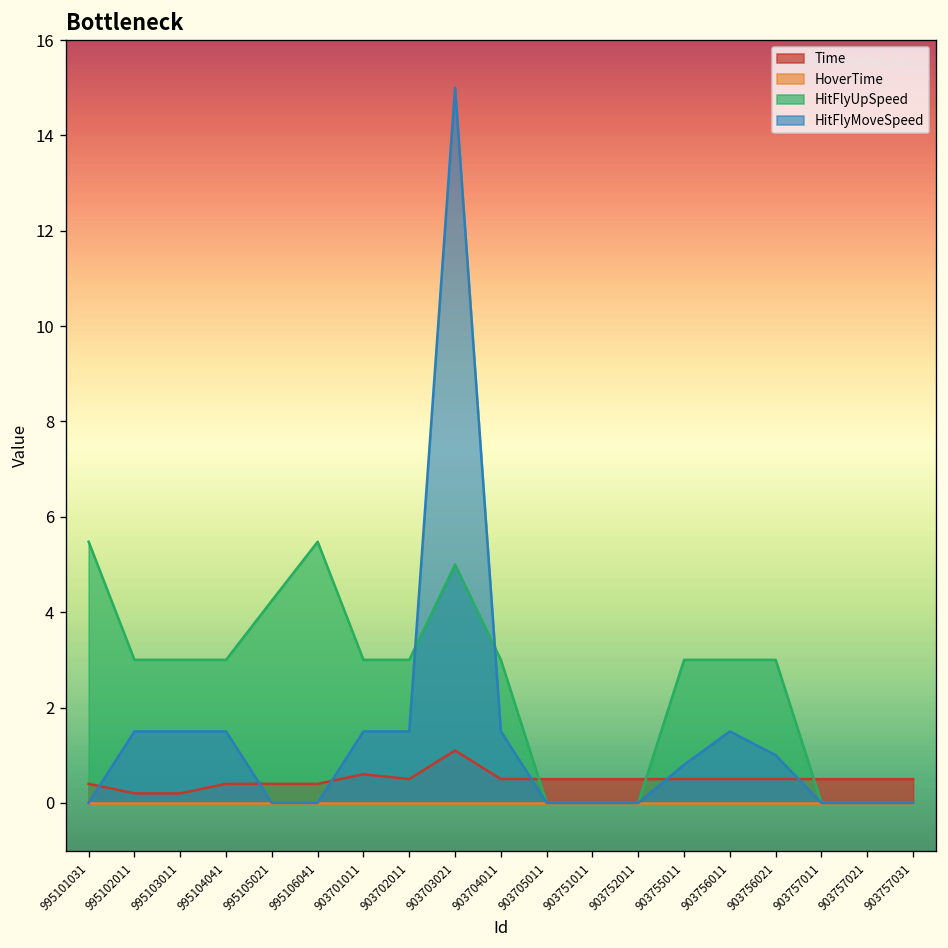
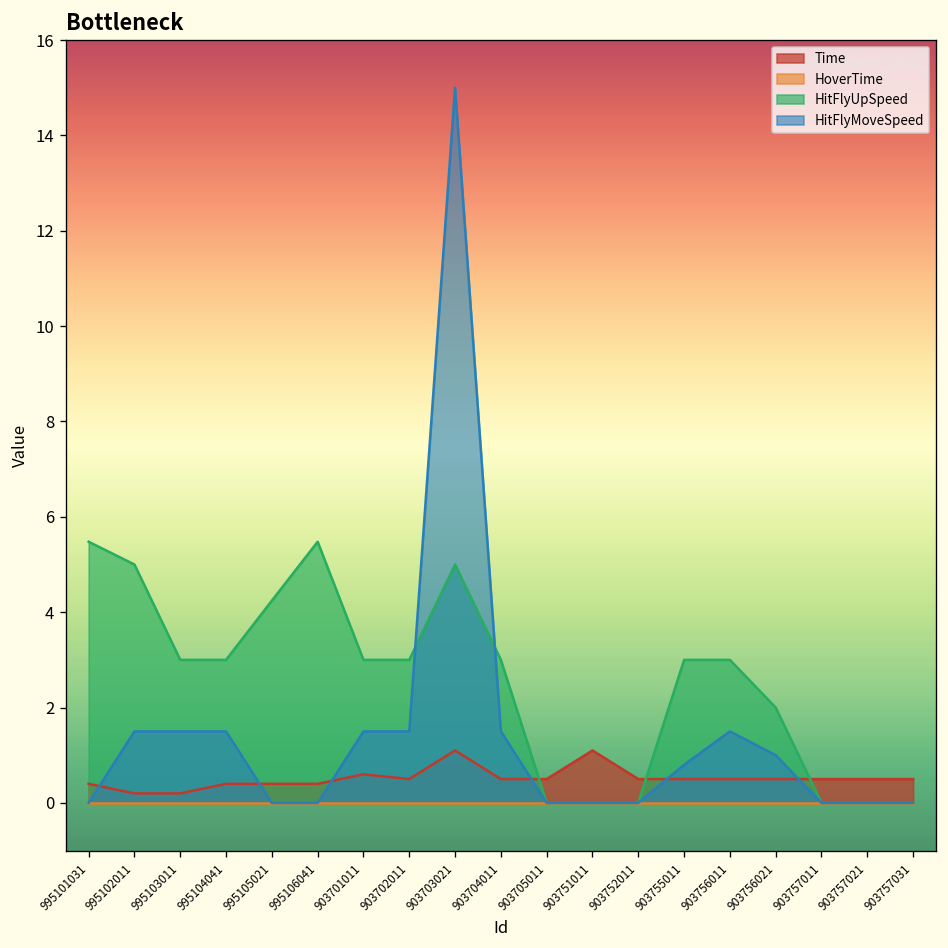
  {
    "Time": {
      "995101031": 0.4,
      "995102011": 0.2,
      "995103011": 0.2,
      "995104041": 0.4,
      "995105021": 0.4,
      "995106041": 0.4,
      "903701011": 0.6,
      "903702011": 0.5,
      "903703021": 1.1,
      "903704011": 0.5,
      "903705011": 0.5,
-     "903751011": 0.5,
+     "903751011": 1.1,
      "903752011": 0.5,
      "903755011": 0.5,
      "903756011": 0.5,
      "903756021": 0.5,
      "903757011": 0.5,
      "903757021": 0.5,
      "903757031": 0.5
    },
    "HoverTime": {
      "995102011": 0.0,
      "995103011": 0.0,
      "995104041": 0.0,
      "903701011": 0.0,
      "903702011": 0.0,
      "903703021": 0.0,
      "903704011": 0.0,
      "903755011": 0.0,
      "903756011": 0.0,
      "903756021": 0.0
    },
    "HitFlyUpSpeed": {
      "995101031": 5.5,
-     "995102011": 3,
+     "995102011": 5,
      "995103011": 3,
      "995104041": 3,
      "995105021": 4.2,
      "995106041": 5.5,
      "903701011": 3,
      "903702011": 3,
      "903703021": 5,
      "903704011": 3,
      "903755011": 3,
      "903756011": 3,
-     "903756021": 3
+     "903756021": 2
    },
    "HitFlyMoveSpeed": {
      "995102011": 1.5,
      "995103011": 1.5,
      "995104041": 1.5,
      "903701011": 1.5,
      "903702011": 1.5,
      "903703021": 15.0,
      "903704011": 1.5,
      "903755011": 0.8,
      "903756011": 1.5,
      "903756021": 1.0
    }
  }
